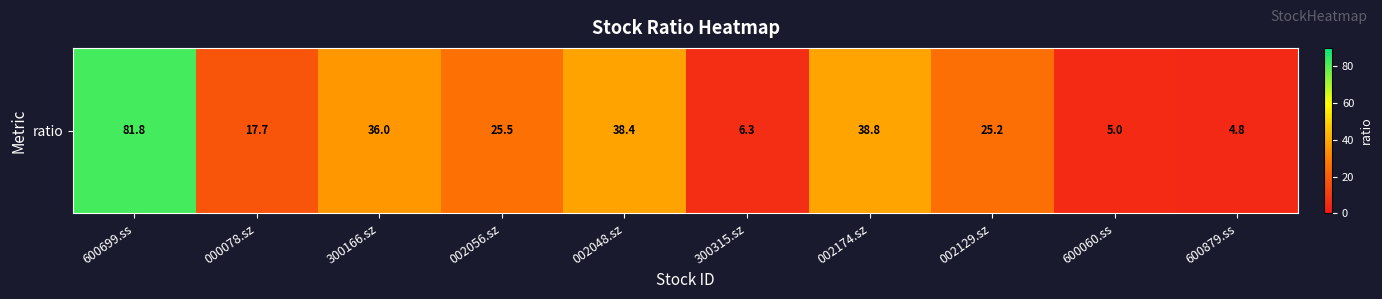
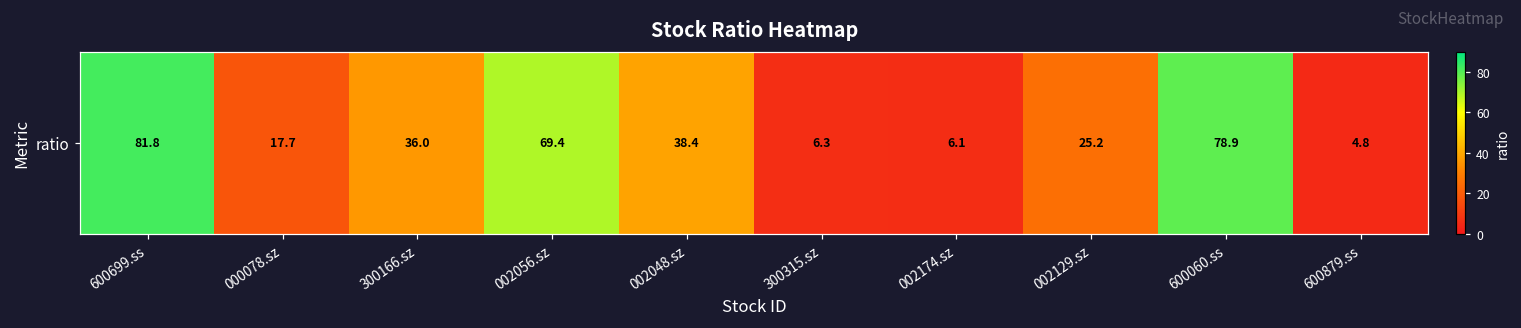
  {
    "ratio": {
      "600699.ss": 81.8,
      "000078.sz": 17.7,
      "300166.sz": 36.0,
-     "002056.sz": 25.5,
+     "002056.sz": 69.4,
      "002048.sz": 38.4,
      "300315.sz": 6.3,
-     "002174.sz": 38.8,
+     "002174.sz": 6.1,
      "002129.sz": 25.2,
-     "600060.ss": 5.0,
+     "600060.ss": 78.9,
      "600879.ss": 4.8
    }
  }
